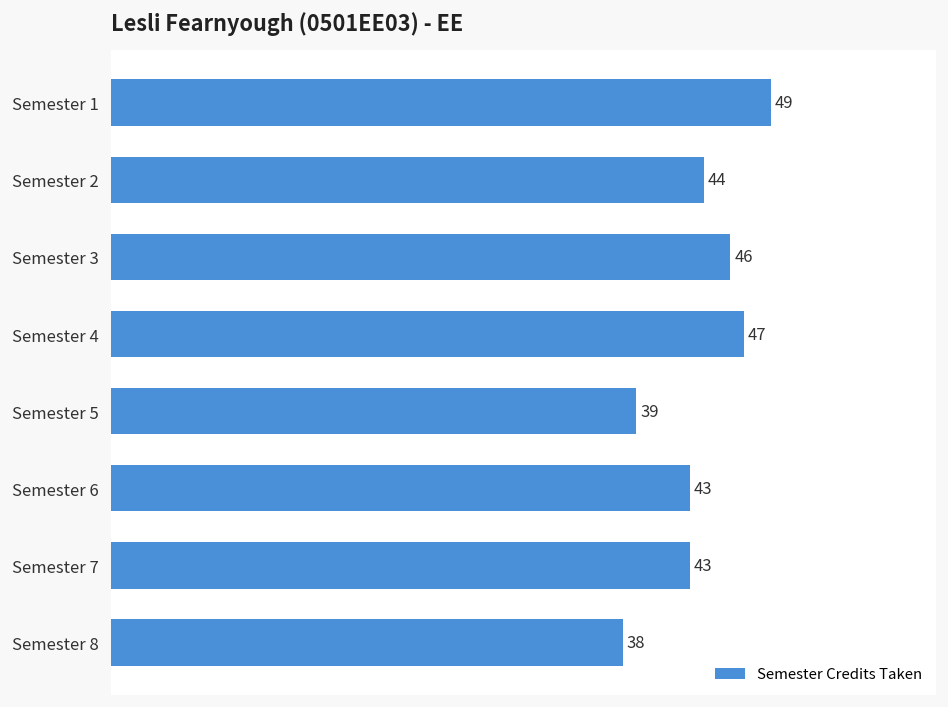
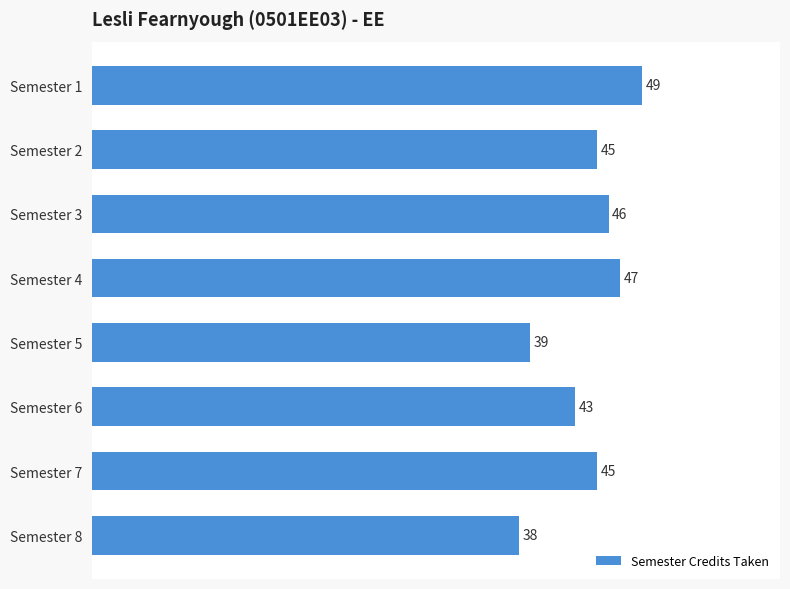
  {
    "Semester 1": 49,
-   "Semester 2": 44,
+   "Semester 2": 45,
    "Semester 3": 46,
    "Semester 4": 47,
    "Semester 5": 39,
    "Semester 6": 43,
-   "Semester 7": 43,
+   "Semester 7": 45,
    "Semester 8": 38
  }
